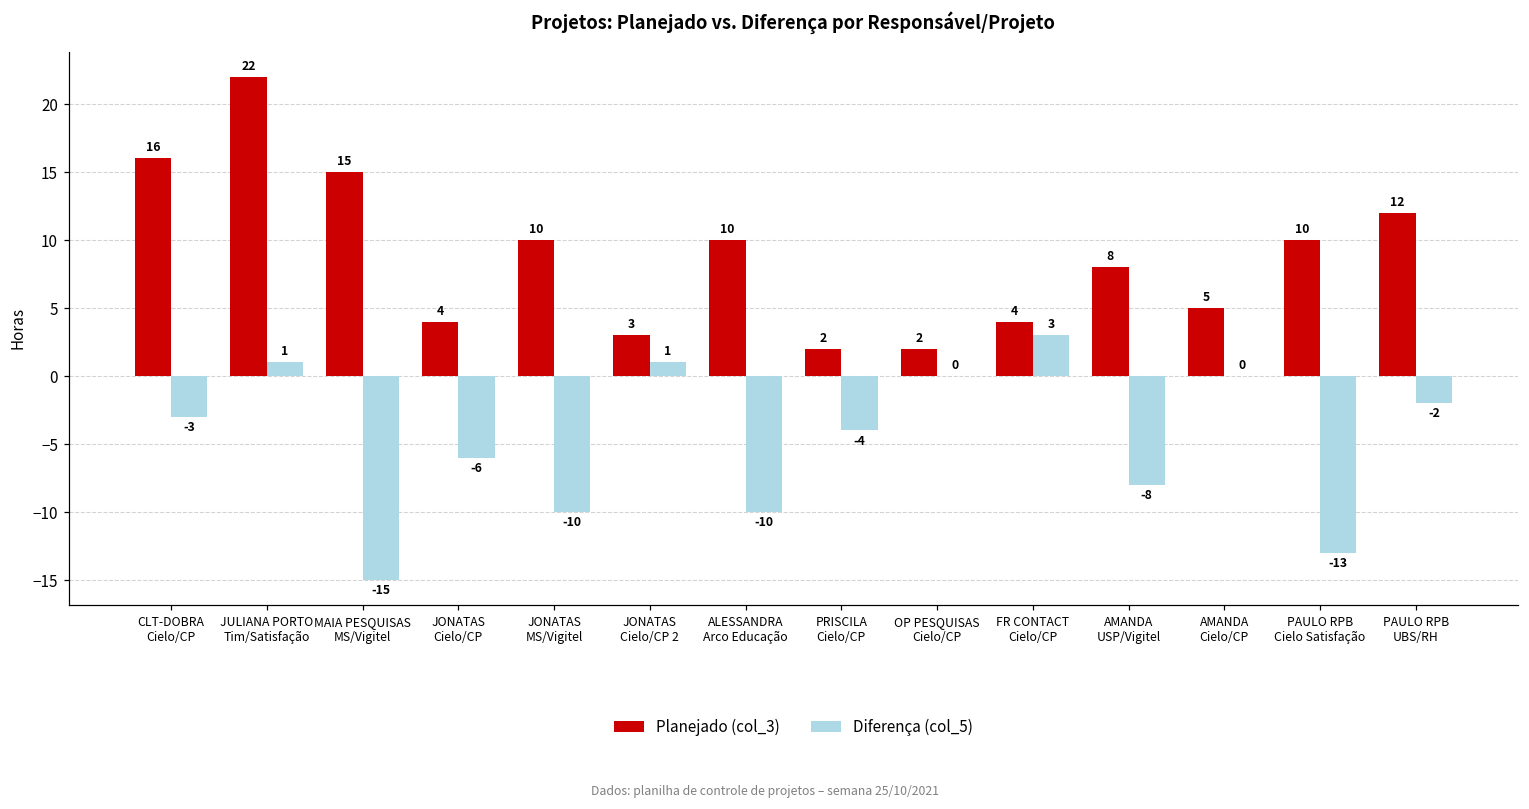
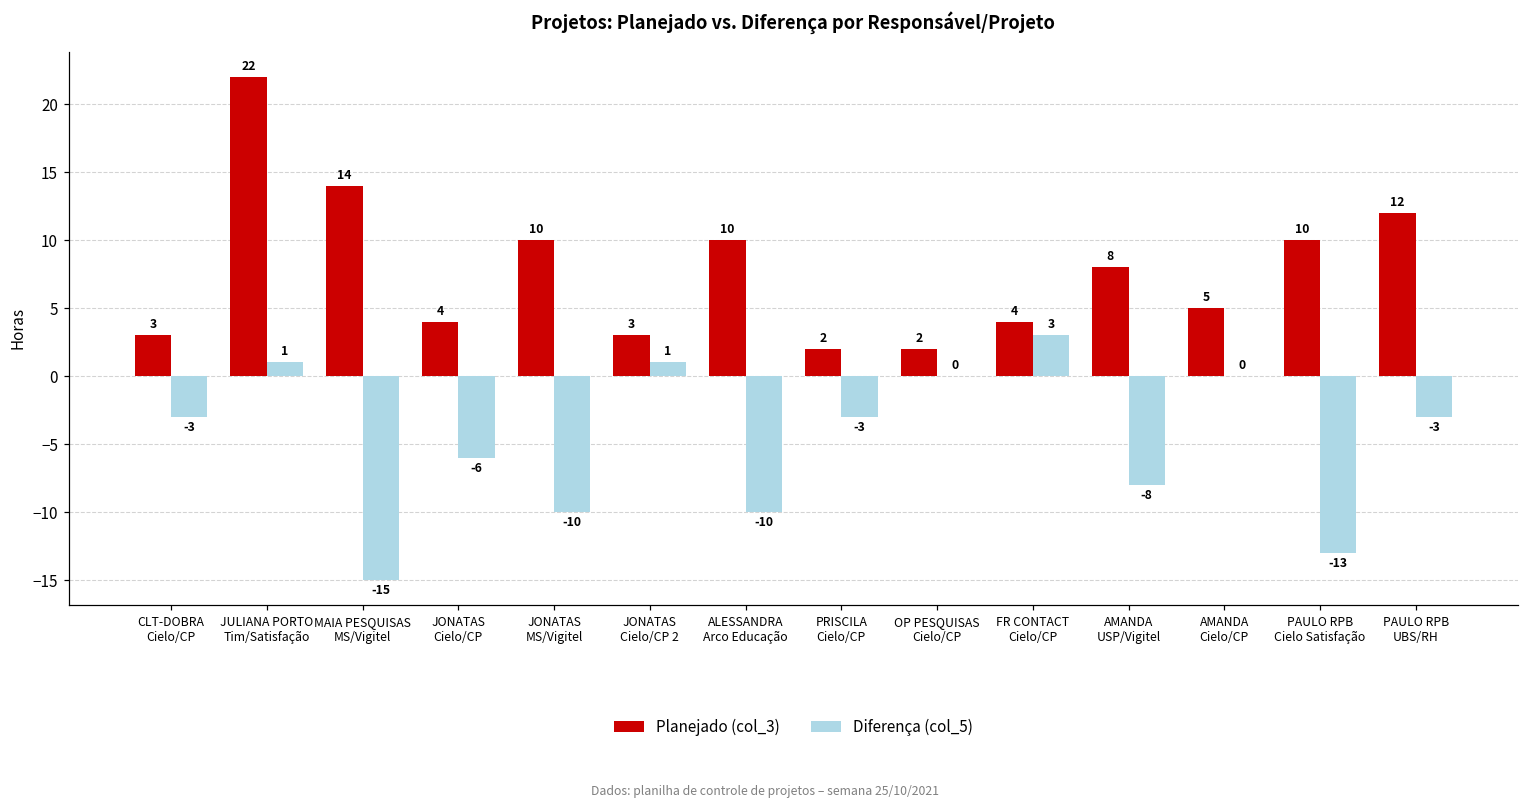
  {
    "Planejado (col_3)": {
-     "CLT-DOBRA Cielo/CP": 16,
+     "CLT-DOBRA Cielo/CP": 3,
      "JULIANA PORTO Tim/Satisfação": 22,
-     "MAIA PESQUISAS MS/Vigitel": 15,
+     "MAIA PESQUISAS MS/Vigitel": 14,
      "JONATAS Cielo/CP": 4,
      "JONATAS MS/Vigitel": 10,
      "JONATAS Cielo/CP 2": 3,
      "ALESSANDRA Arco Educação": 10,
      "PRISCILA Cielo/CP": 2,
      "OP PESQUISAS Cielo/CP": 2,
      "FR CONTACT Cielo/CP": 4,
      "AMANDA USP/Vigitel": 8,
      "AMANDA Cielo/CP": 5,
      "PAULO RPB Cielo Satisfação": 10,
      "PAULO RPB UBS/RH": 12
    },
    "Diferença (col_5)": {
      "CLT-DOBRA Cielo/CP": -3,
      "JULIANA PORTO Tim/Satisfação": 1,
      "MAIA PESQUISAS MS/Vigitel": -15,
      "JONATAS Cielo/CP": -6,
      "JONATAS MS/Vigitel": -10,
      "JONATAS Cielo/CP 2": 1,
      "ALESSANDRA Arco Educação": -10,
-     "PRISCILA Cielo/CP": -4,
+     "PRISCILA Cielo/CP": -3,
      "OP PESQUISAS Cielo/CP": 0,
      "FR CONTACT Cielo/CP": 3,
      "AMANDA USP/Vigitel": -8,
      "AMANDA Cielo/CP": 0,
      "PAULO RPB Cielo Satisfação": -13,
-     "PAULO RPB UBS/RH": -2
+     "PAULO RPB UBS/RH": -3
    }
  }
